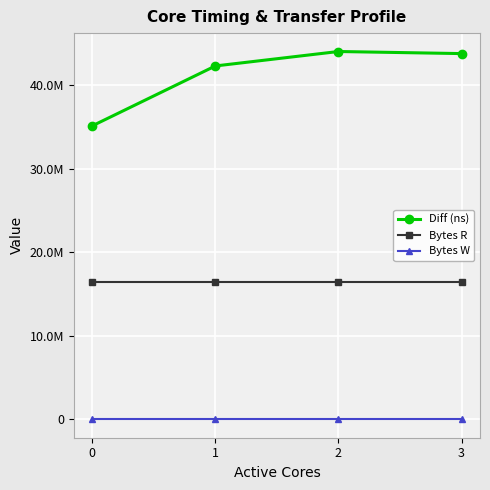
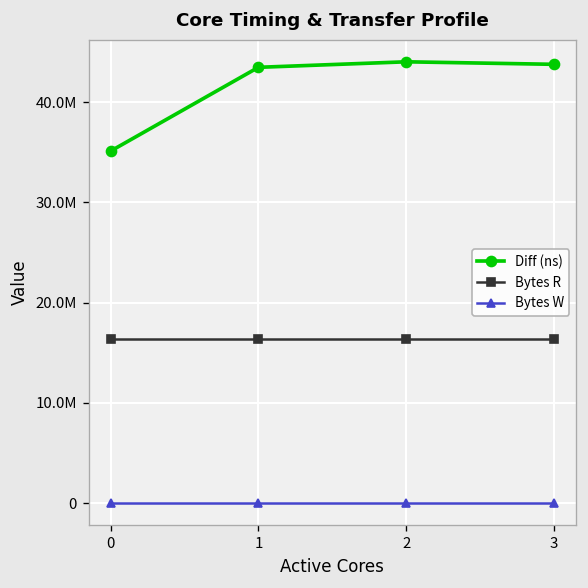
  {
    "Diff (ns)": {
      "0": 35000000,
-     "1": 42000000,
+     "1": 43000000,
      "2": 44000000,
      "3": 44000000
    },
    "Bytes R": {
      "0": 16000000,
      "1": 16000000,
      "2": 16000000,
      "3": 16000000
    },
    "Bytes W": {
      "0": 0,
      "1": 0,
      "2": 0,
      "3": 0
    }
  }
